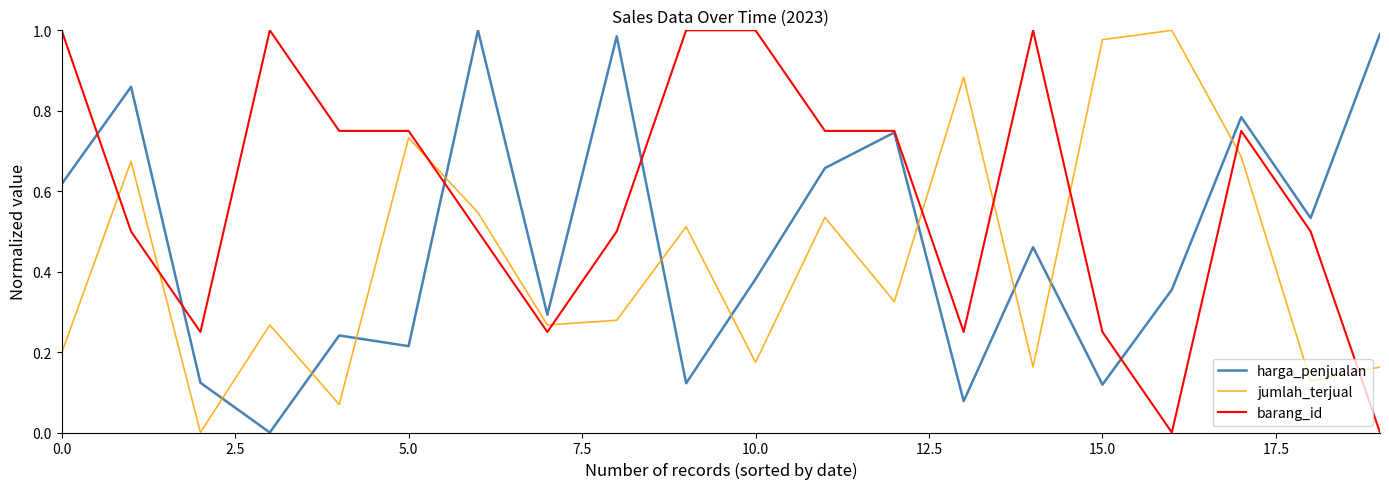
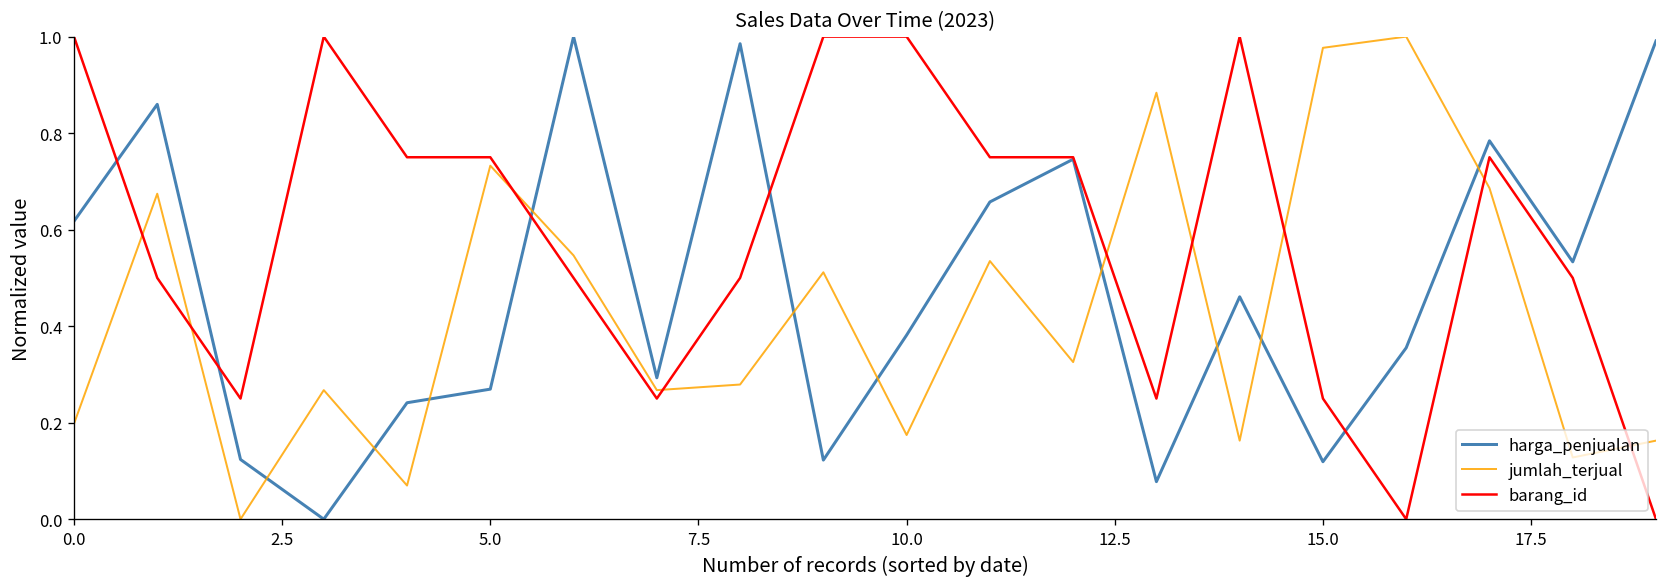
  {
    "harga_penjualan": {
      "0.0": 0.62,
-     "5.0": 0.21,
+     "5.0": 0.27,
      "10.0": 0.38,
      "15.0": 0.12
    },
    "jumlah_terjual": {
      "0.0": 0.20,
      "5.0": 0.73,
      "10.0": 0.17,
      "15.0": 0.98
    },
    "barang_id": {
      "0.0": 1.00,
      "5.0": 0.75,
      "10.0": 1.00,
      "15.0": 0.25
    }
  }
